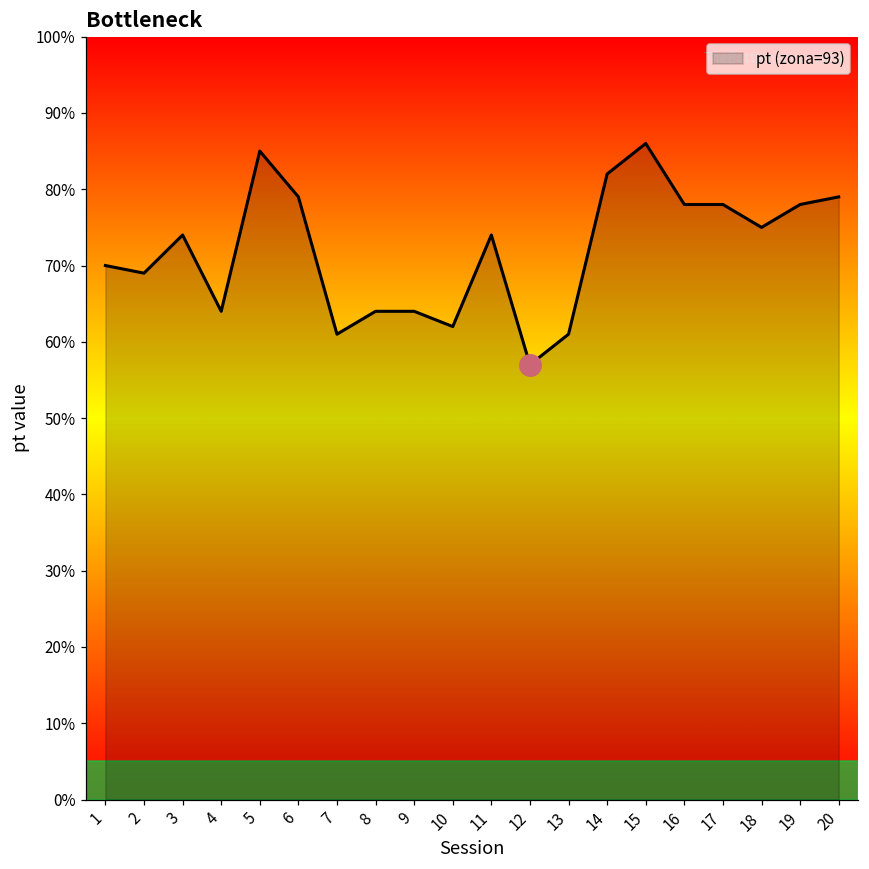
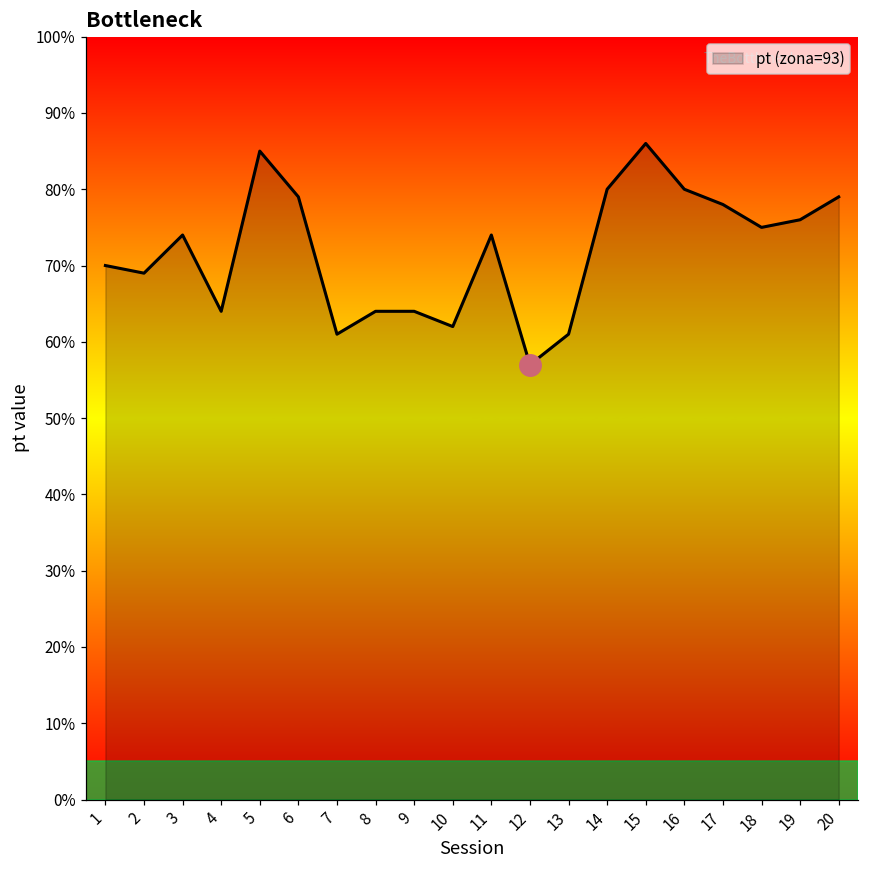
  {
    "pt (zona=93)": {
      "1": "70%",
      "2": "69%",
      "3": "74%",
      "4": "64%",
      "5": "85%",
      "6": "79%",
      "7": "61%",
      "8": "64%",
      "9": "64%",
      "10": "62%",
      "11": "74%",
      "13": "61%",
-     "14": "82%",
+     "14": "80%",
      "15": "86%",
-     "16": "78%",
+     "16": "80%",
      "17": "78%",
      "18": "75%",
-     "19": "78%",
+     "19": "76%",
      "20": "79%"
    }
  }
